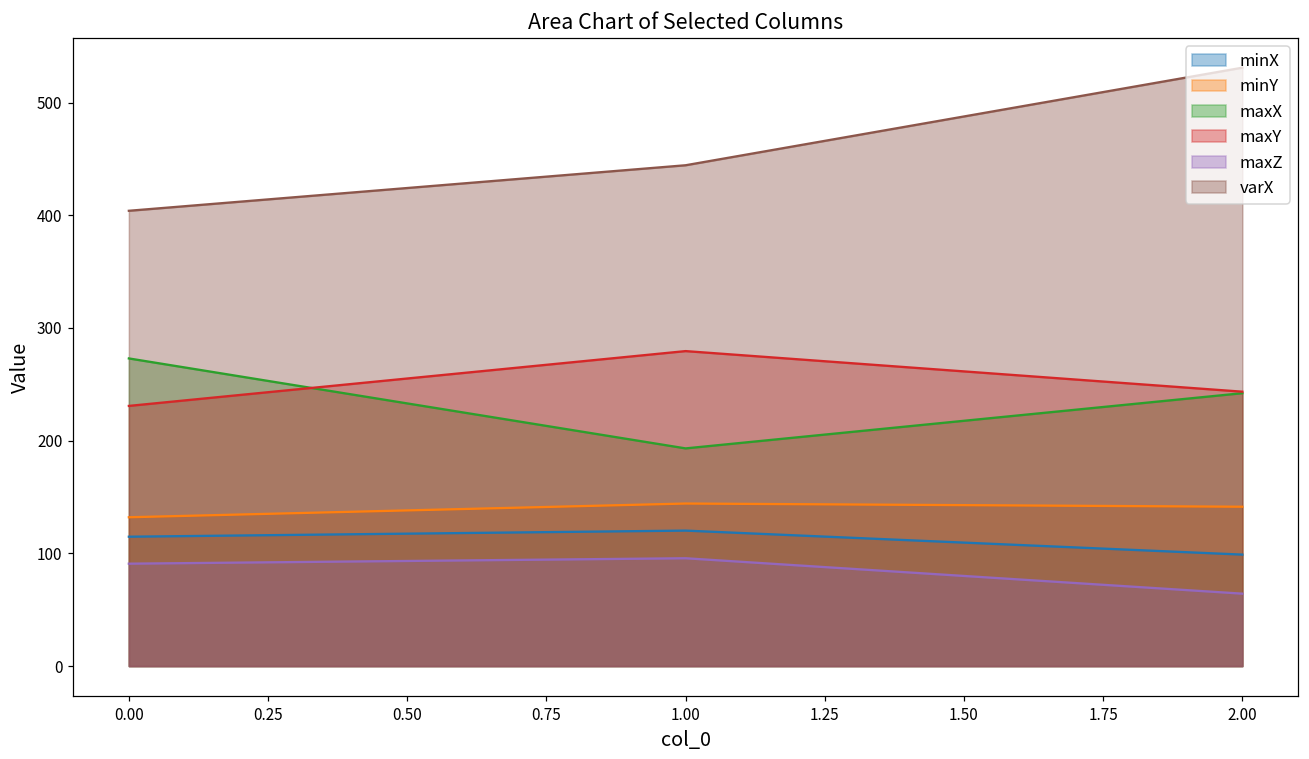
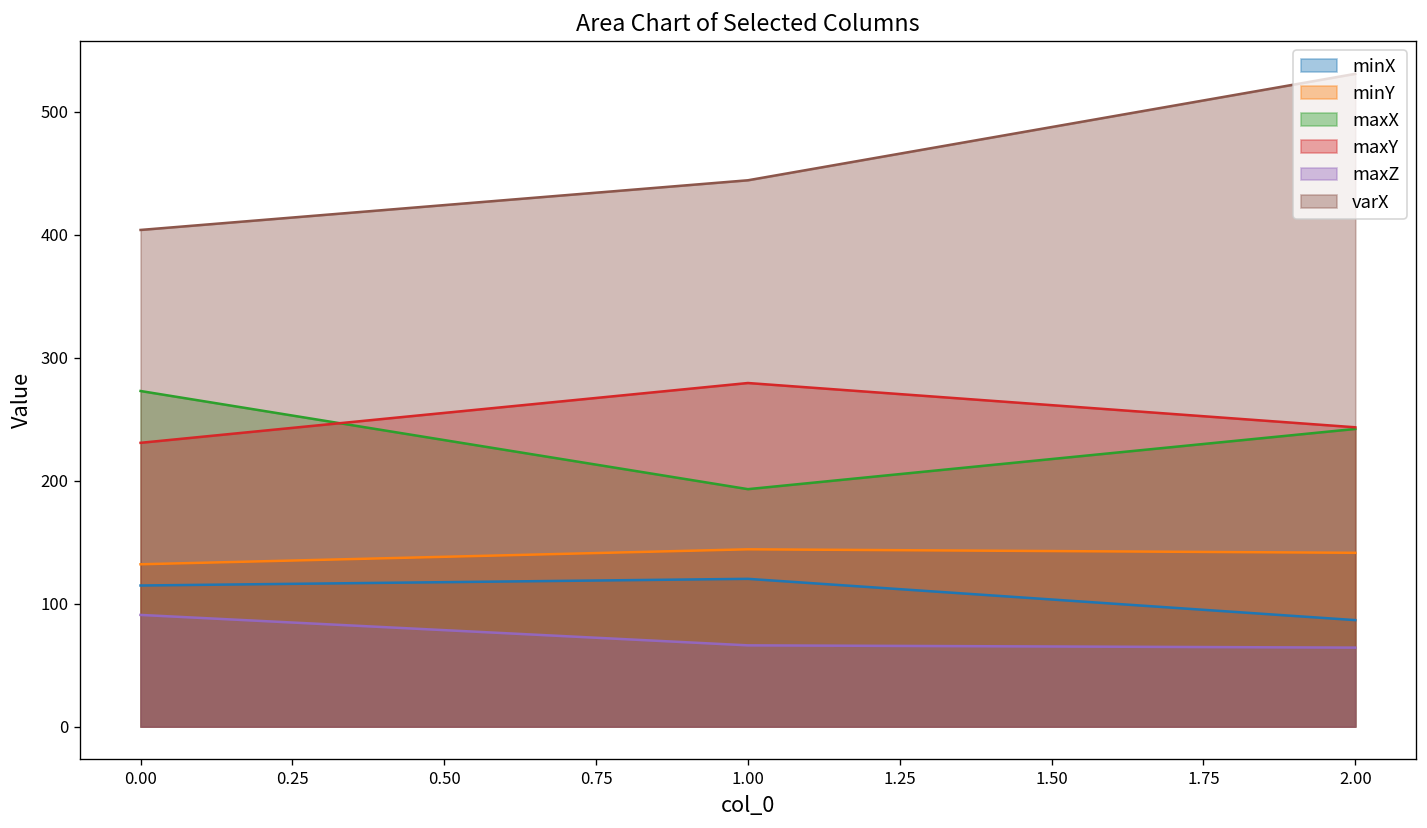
  {
    "minX": {
      "0.00": 115,
      "1.00": 120,
-     "2.00": 99
+     "2.00": 87
    },
    "maxX": {
      "0.00": 273,
      "1.00": 193
    },
    "maxZ": {
      "0.00": 91,
-     "1.00": 96,
+     "1.00": 66,
      "2.00": 64
    }
  }
